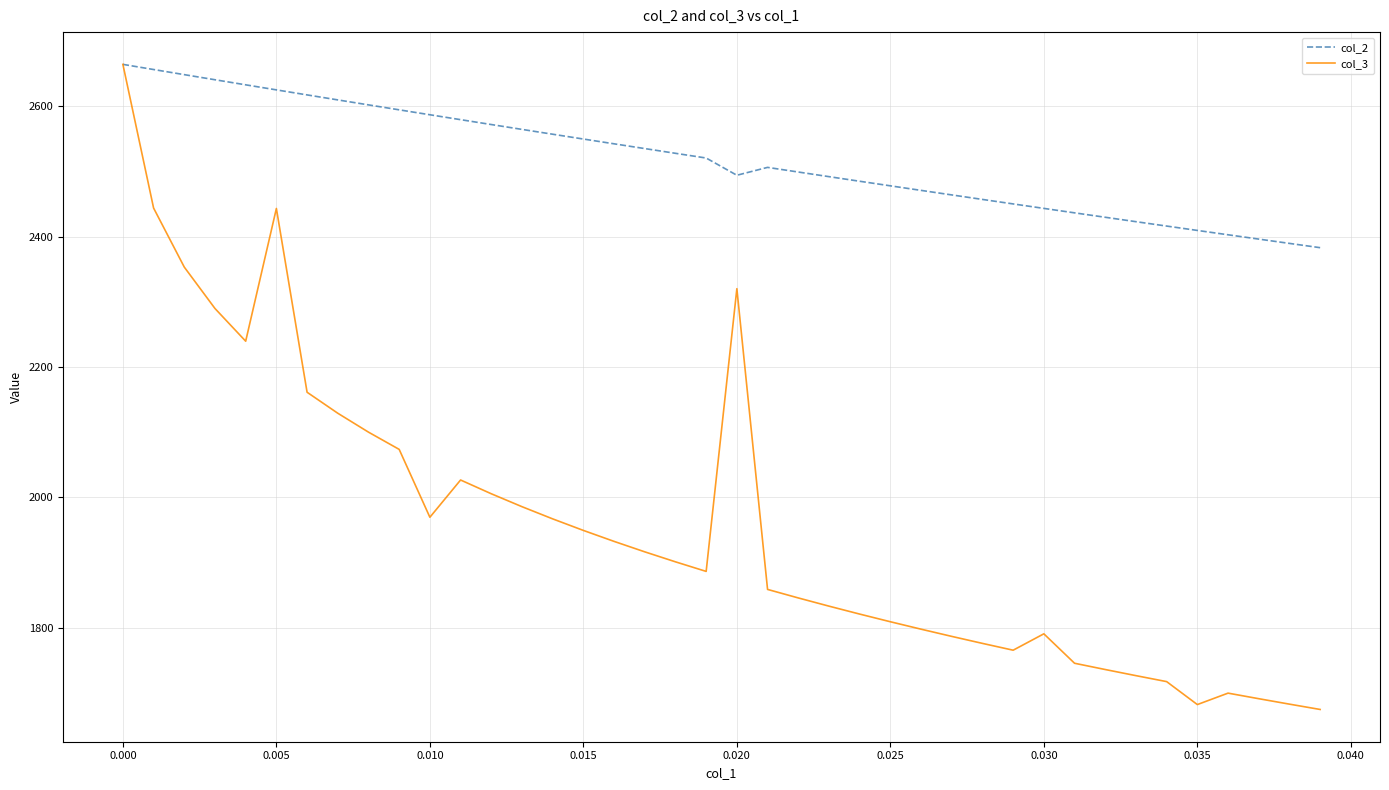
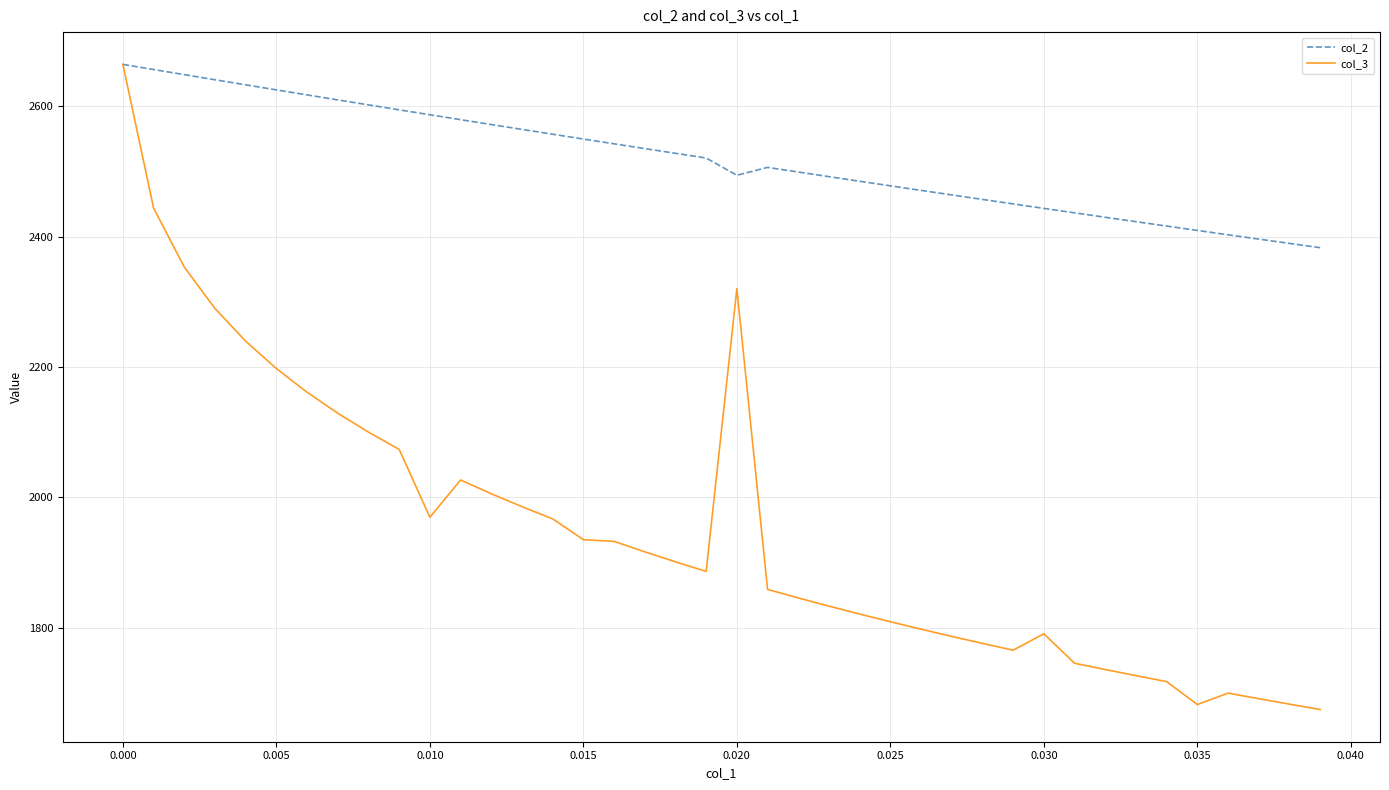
  {
    "col_2": {
      "0.005": 2630,
      "0.010": 2590,
      "0.015": 2550,
      "0.020": 2490,
      "0.025": 2480,
      "0.030": 2440,
      "0.035": 2410
    },
    "col_3": {
-     "0.005": 2440,
+     "0.005": 2200,
      "0.010": 1970,
-     "0.015": 1950,
+     "0.015": 1940,
      "0.020": 2320,
      "0.025": 1810,
      "0.030": 1790,
      "0.035": 1680
    }
  }
